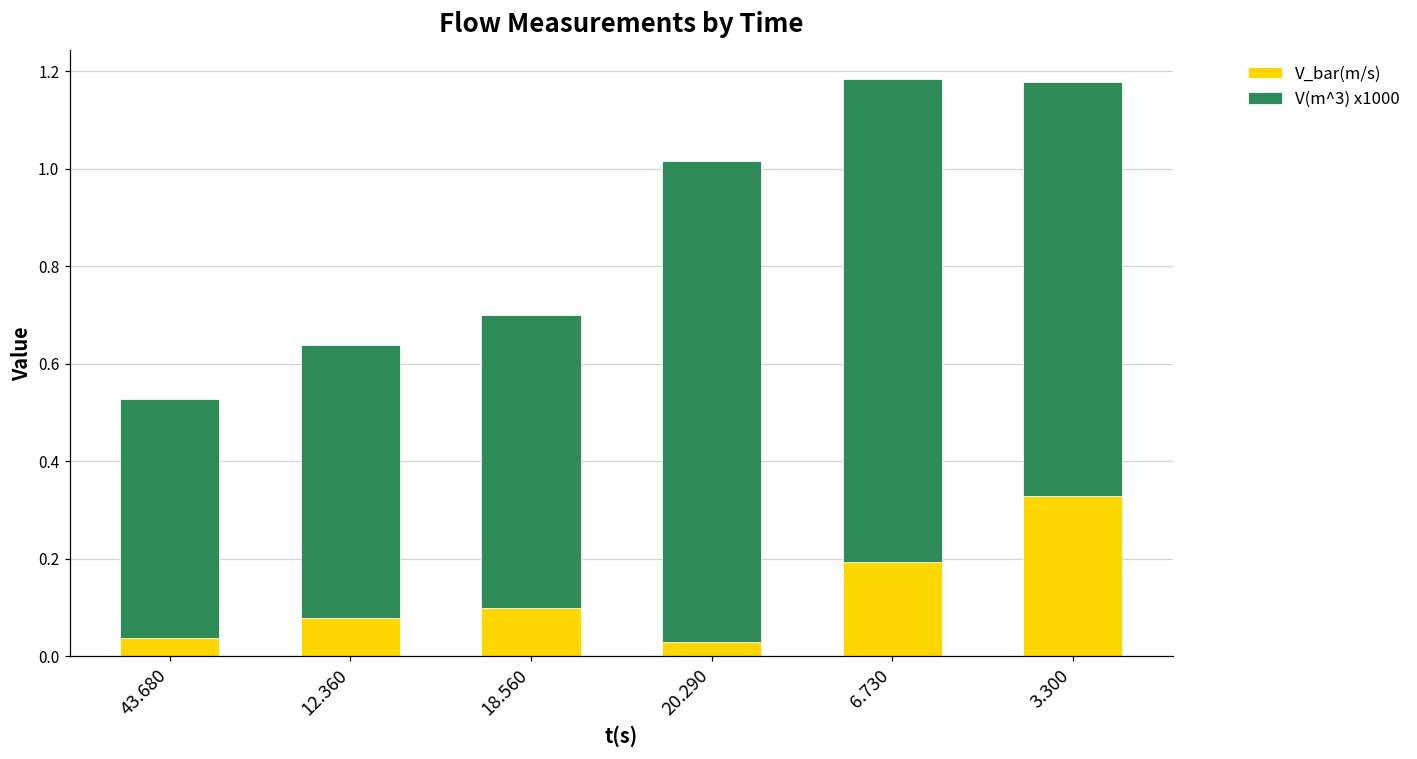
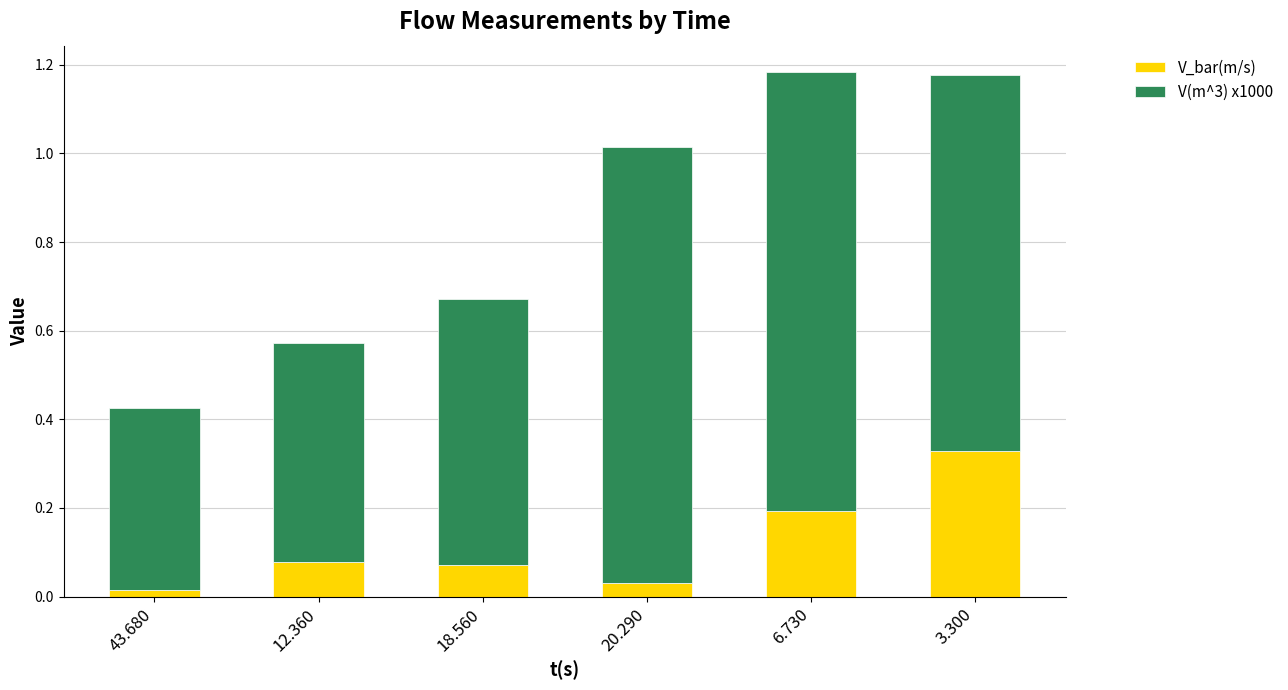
  {
    "V_bar(m/s)": {
-     "43.680": 0.04,
+     "43.680": 0.01,
      "12.360": 0.08,
-     "18.560": 0.10,
+     "18.560": 0.07,
      "20.290": 0.03,
      "6.730": 0.19,
      "3.300": 0.33
    },
    "V(m^3) x1000": {
-     "43.680": 0.49,
-     "12.360": 0.56,
+     "43.680": 0.41,
+     "12.360": 0.50,
      "18.560": 0.60,
      "20.290": 0.99,
      "6.730": 0.99,
      "3.300": 0.85
    }
  }
